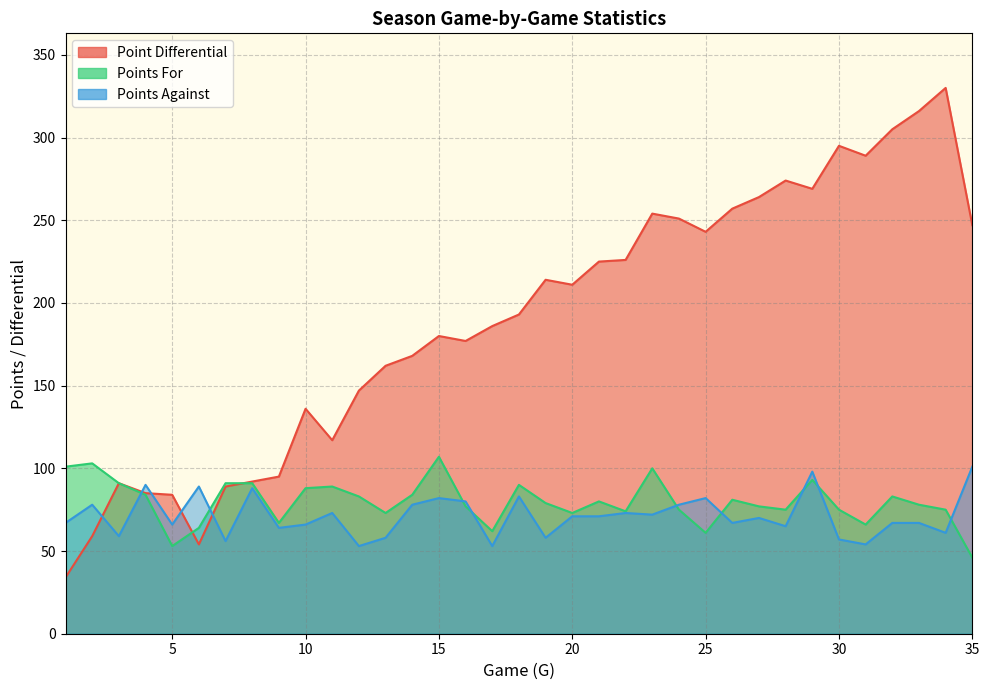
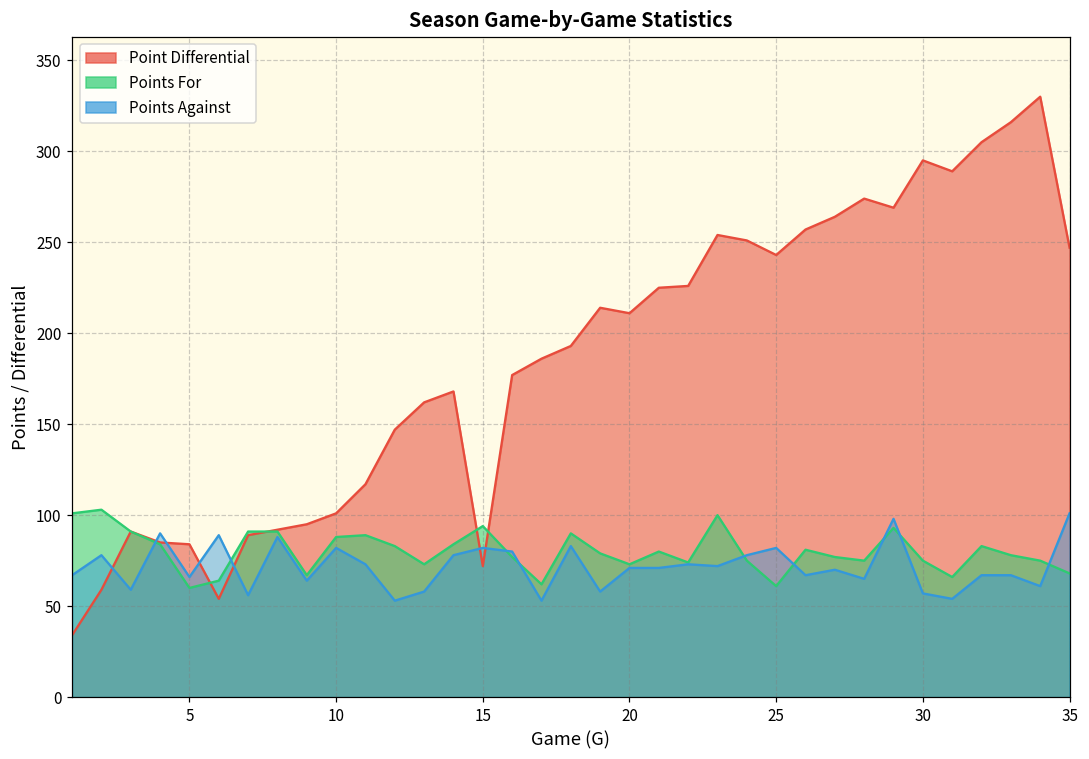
  {
    "Point Differential": {
      "5": 84,
-     "10": 136,
-     "15": 180,
+     "10": 101,
+     "15": 72,
      "20": 211,
      "25": 243,
      "30": 295,
      "35": 247
    },
    "Points For": {
-     "5": 53,
+     "5": 60,
      "10": 88,
-     "15": 107,
+     "15": 94,
      "20": 73,
      "25": 61,
      "30": 75,
-     "35": 46
+     "35": 68
    },
    "Points Against": {
      "5": 66,
-     "10": 66,
+     "10": 82,
      "15": 82,
      "20": 71,
      "25": 82,
      "30": 57,
      "35": 101
    }
  }
